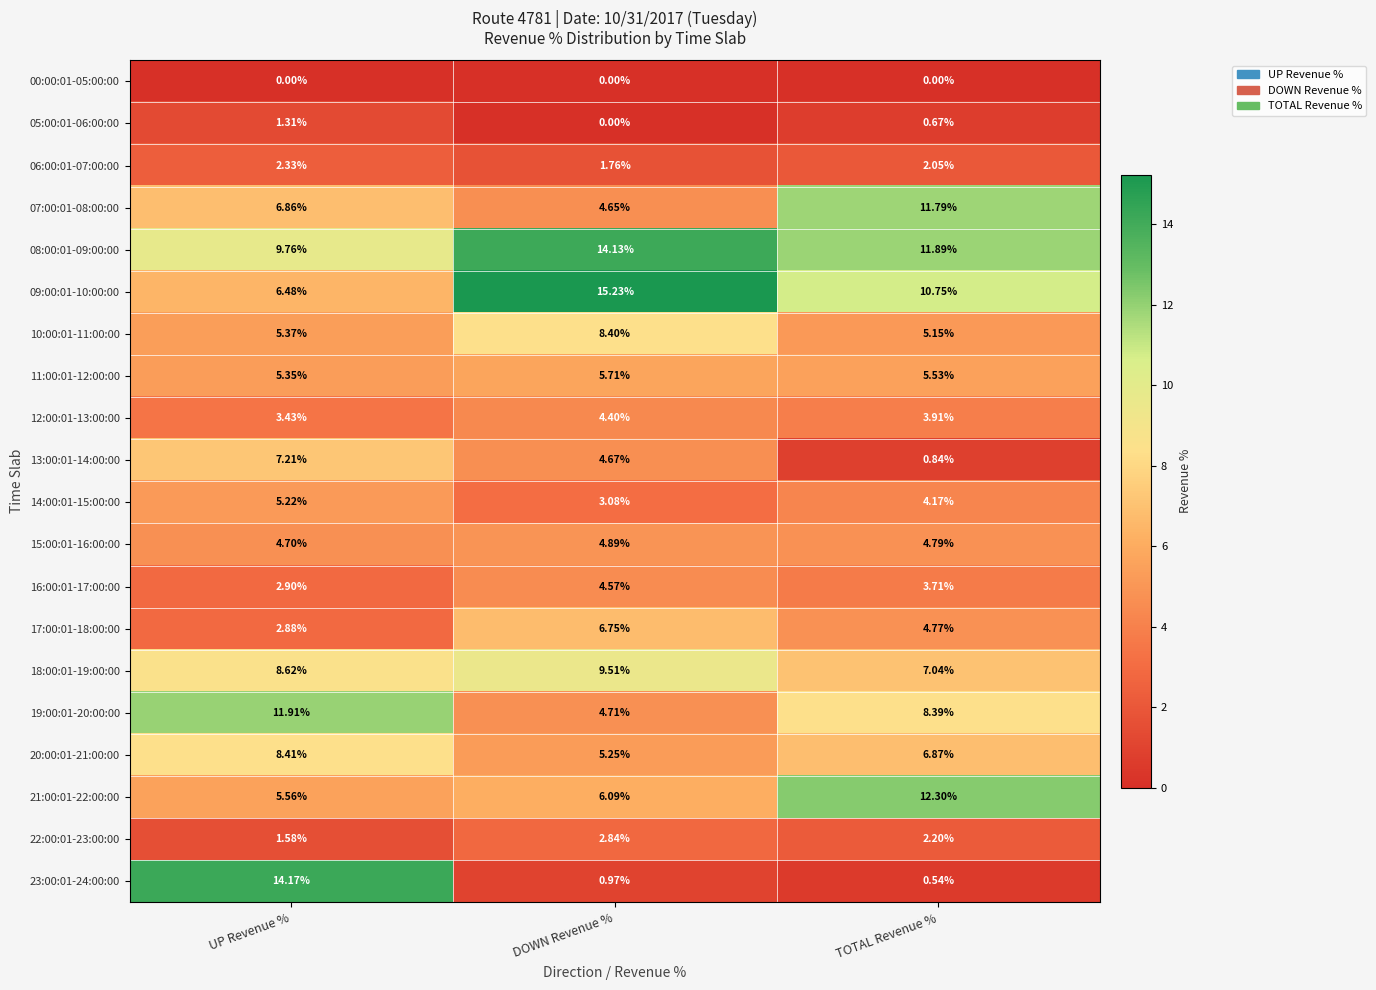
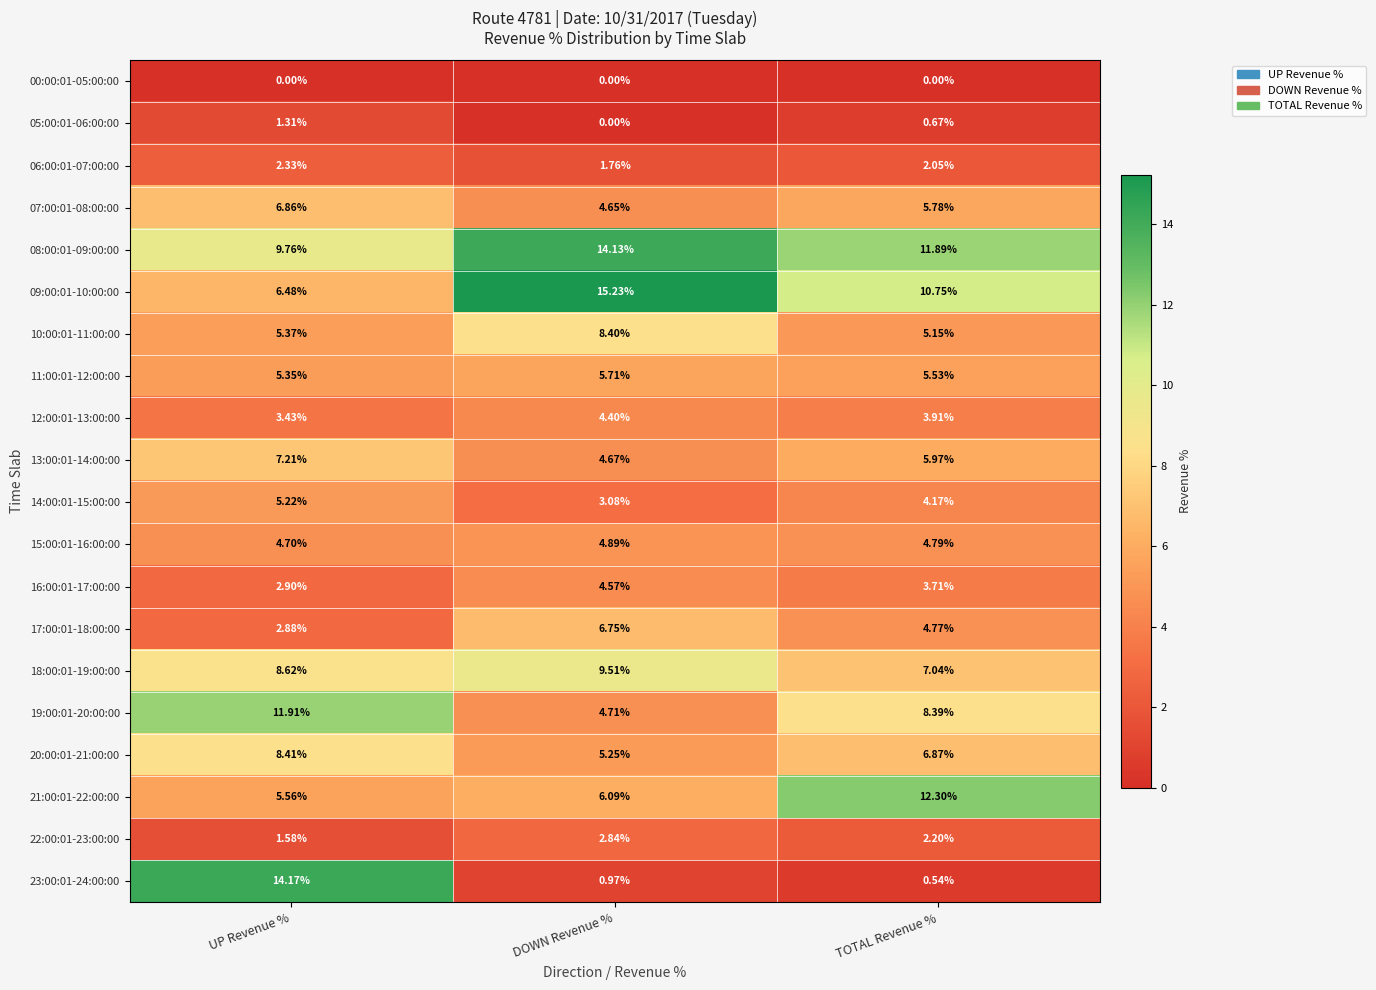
  {
    "00:00:01-05:00:00": {
      "UP Revenue %": "0.00%",
      "DOWN Revenue %": "0.00%",
      "TOTAL Revenue %": "0.00%"
    },
    "05:00:01-06:00:00": {
      "UP Revenue %": "1.31%",
      "DOWN Revenue %": "0.00%",
      "TOTAL Revenue %": "0.67%"
    },
    "06:00:01-07:00:00": {
      "UP Revenue %": "2.33%",
      "DOWN Revenue %": "1.76%",
      "TOTAL Revenue %": "2.05%"
    },
    "07:00:01-08:00:00": {
      "UP Revenue %": "6.86%",
      "DOWN Revenue %": "4.65%",
-     "TOTAL Revenue %": "11.79%"
+     "TOTAL Revenue %": "5.78%"
    },
    "08:00:01-09:00:00": {
      "UP Revenue %": "9.76%",
      "DOWN Revenue %": "14.13%",
      "TOTAL Revenue %": "11.89%"
    },
    "09:00:01-10:00:00": {
      "UP Revenue %": "6.48%",
      "DOWN Revenue %": "15.23%",
      "TOTAL Revenue %": "10.75%"
    },
    "10:00:01-11:00:00": {
      "UP Revenue %": "5.37%",
      "DOWN Revenue %": "8.40%",
      "TOTAL Revenue %": "5.15%"
    },
    "11:00:01-12:00:00": {
      "UP Revenue %": "5.35%",
      "DOWN Revenue %": "5.71%",
      "TOTAL Revenue %": "5.53%"
    },
    "12:00:01-13:00:00": {
      "UP Revenue %": "3.43%",
      "DOWN Revenue %": "4.40%",
      "TOTAL Revenue %": "3.91%"
    },
    "13:00:01-14:00:00": {
      "UP Revenue %": "7.21%",
      "DOWN Revenue %": "4.67%",
-     "TOTAL Revenue %": "0.84%"
+     "TOTAL Revenue %": "5.97%"
    },
    "14:00:01-15:00:00": {
      "UP Revenue %": "5.22%",
      "DOWN Revenue %": "3.08%",
      "TOTAL Revenue %": "4.17%"
    },
    "15:00:01-16:00:00": {
      "UP Revenue %": "4.70%",
      "DOWN Revenue %": "4.89%",
      "TOTAL Revenue %": "4.79%"
    },
    "16:00:01-17:00:00": {
      "UP Revenue %": "2.90%",
      "DOWN Revenue %": "4.57%",
      "TOTAL Revenue %": "3.71%"
    },
    "17:00:01-18:00:00": {
      "UP Revenue %": "2.88%",
      "DOWN Revenue %": "6.75%",
      "TOTAL Revenue %": "4.77%"
    },
    "18:00:01-19:00:00": {
      "UP Revenue %": "8.62%",
      "DOWN Revenue %": "9.51%",
      "TOTAL Revenue %": "7.04%"
    },
    "19:00:01-20:00:00": {
      "UP Revenue %": "11.91%",
      "DOWN Revenue %": "4.71%",
      "TOTAL Revenue %": "8.39%"
    },
    "20:00:01-21:00:00": {
      "UP Revenue %": "8.41%",
      "DOWN Revenue %": "5.25%",
      "TOTAL Revenue %": "6.87%"
    },
    "21:00:01-22:00:00": {
      "UP Revenue %": "5.56%",
      "DOWN Revenue %": "6.09%",
      "TOTAL Revenue %": "12.30%"
    },
    "22:00:01-23:00:00": {
      "UP Revenue %": "1.58%",
      "DOWN Revenue %": "2.84%",
      "TOTAL Revenue %": "2.20%"
    },
    "23:00:01-24:00:00": {
      "UP Revenue %": "14.17%",
      "DOWN Revenue %": "0.97%",
      "TOTAL Revenue %": "0.54%"
    }
  }
